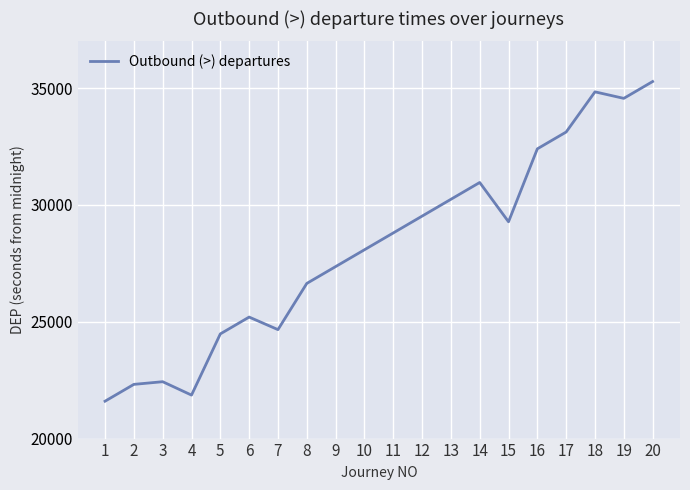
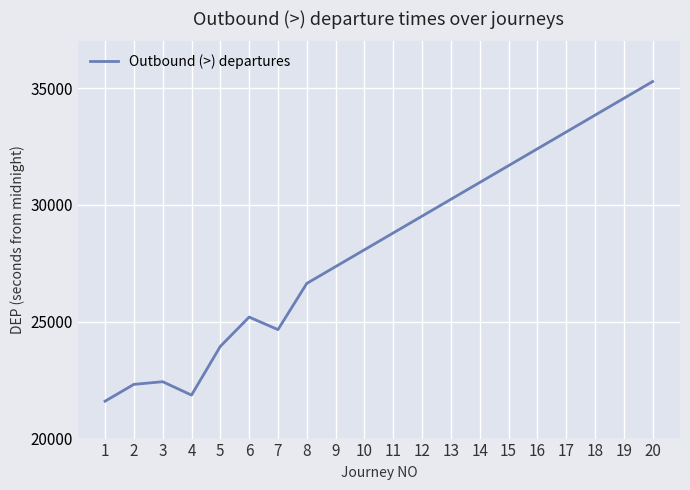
  {
    "1": 21600,
    "2": 22300,
    "3": 22400,
    "4": 21900,
-   "5": 24500,
+   "5": 23900,
    "6": 25200,
    "7": 24700,
    "8": 26600,
    "9": 27400,
    "10": 28100,
    "11": 28800,
    "12": 29500,
    "13": 30200,
    "14": 31000,
-   "15": 29300,
+   "15": 31700,
    "16": 32400,
    "17": 33100,
-   "18": 34800,
+   "18": 33800,
    "19": 34600,
    "20": 35300
  }
